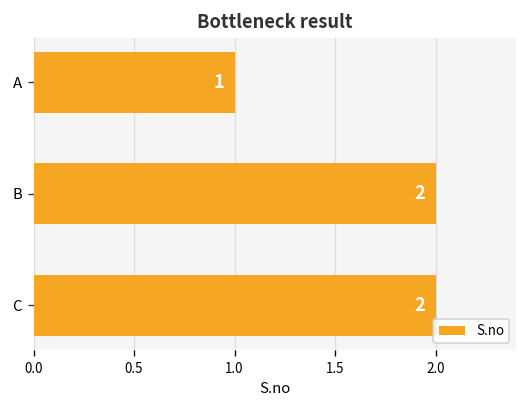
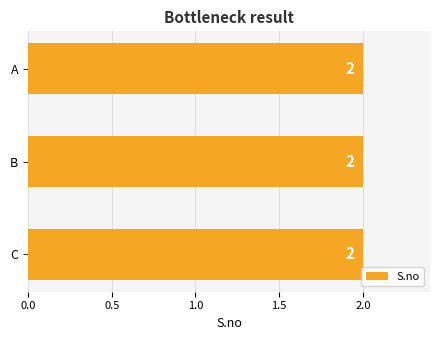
  {
-   "A": 1,
+   "A": 2,
    "B": 2,
    "C": 2
  }
